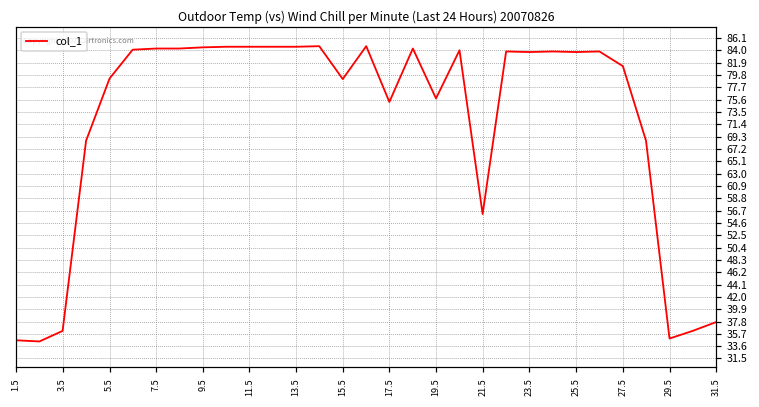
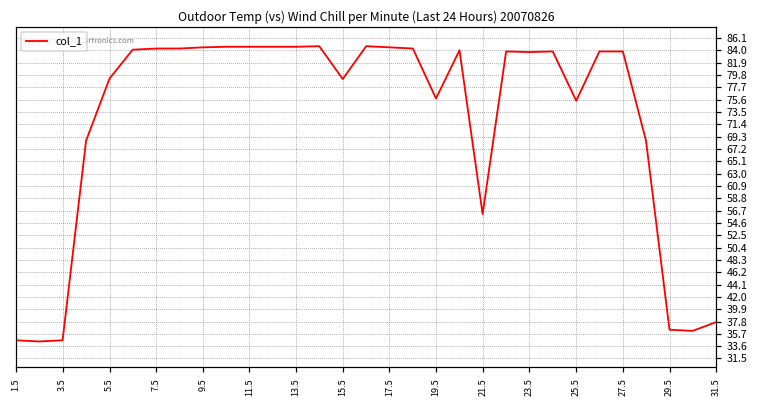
  {
    "1.5": 35,
-   "3.5": 36,
+   "3.5": 35,
    "5.5": 79,
    "7.5": 84,
    "9.5": 85,
    "11.5": 85,
    "13.5": 85,
    "15.5": 79,
-   "17.5": 75,
+   "17.5": 85,
    "19.5": 76,
    "21.5": 56,
    "23.5": 84,
-   "25.5": 84,
-   "27.5": 81,
-   "29.5": 35,
+   "25.5": 75,
+   "27.5": 84,
+   "29.5": 36,
    "31.5": 38
  }
